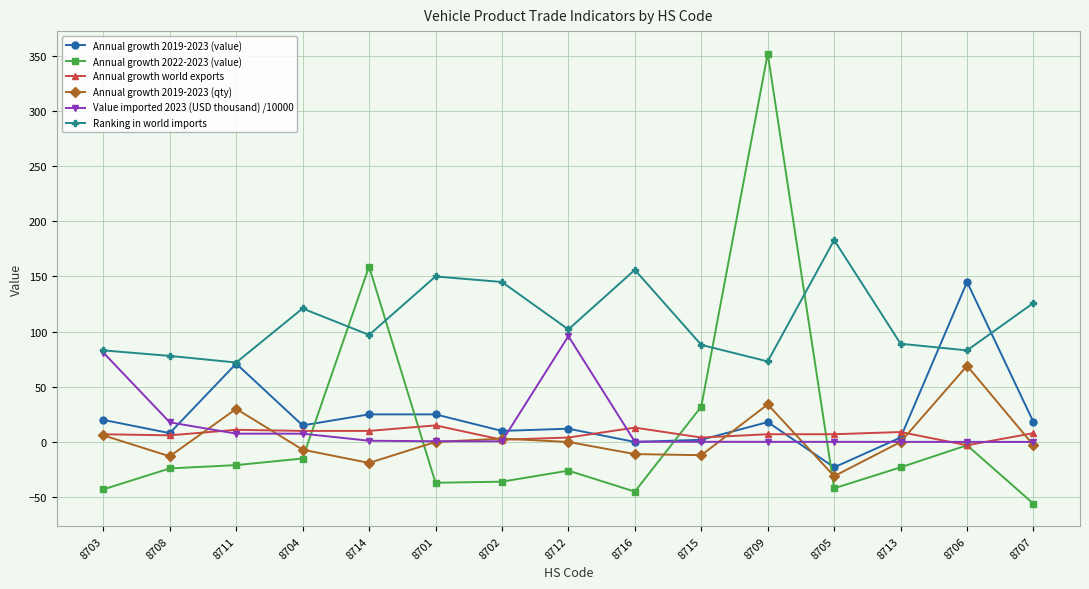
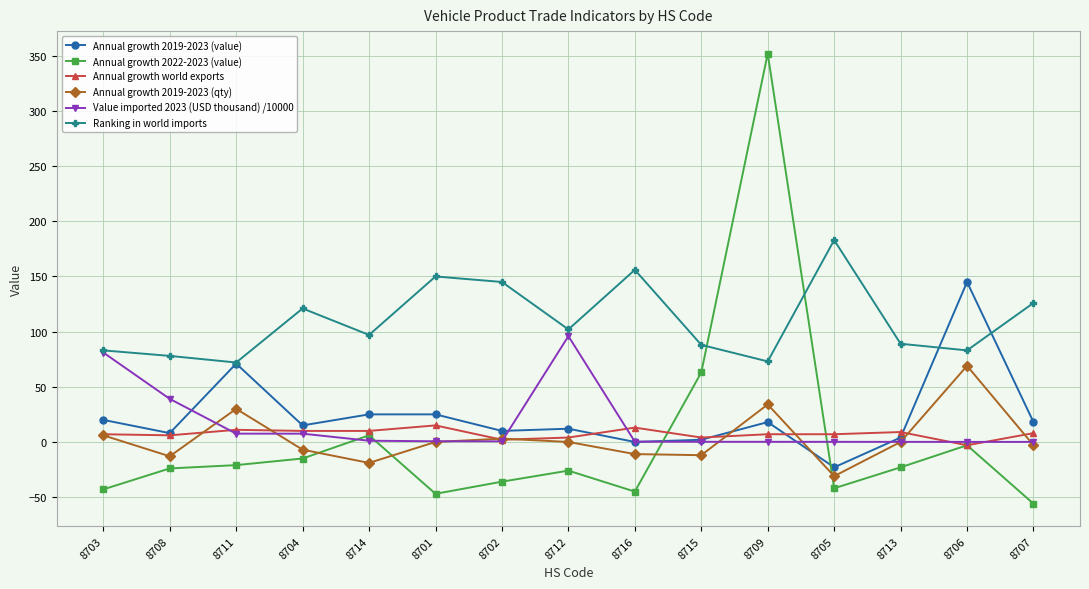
  {
    "Annual growth 2022-2023 (value)": {
      "8703": -43,
      "8708": -24,
      "8711": -21,
      "8704": -15,
-     "8714": 159,
-     "8701": -37,
+     "8714": 6,
+     "8701": -47,
      "8702": -36,
      "8712": -26,
      "8716": -45,
-     "8715": 32,
+     "8715": 63,
      "8709": 352,
      "8705": -42,
      "8713": -23,
      "8707": -56
    },
    "Value imported 2023 (USD thousand) /10000": {
-     "8708": 18,
+     "8708": 39,
      "8711": 8,
      "8704": 8,
      "8714": 1,
      "8712": 96,
      "8709": 0,
      "8705": 0,
      "8706": 0,
      "8707": 0
    }
  }
